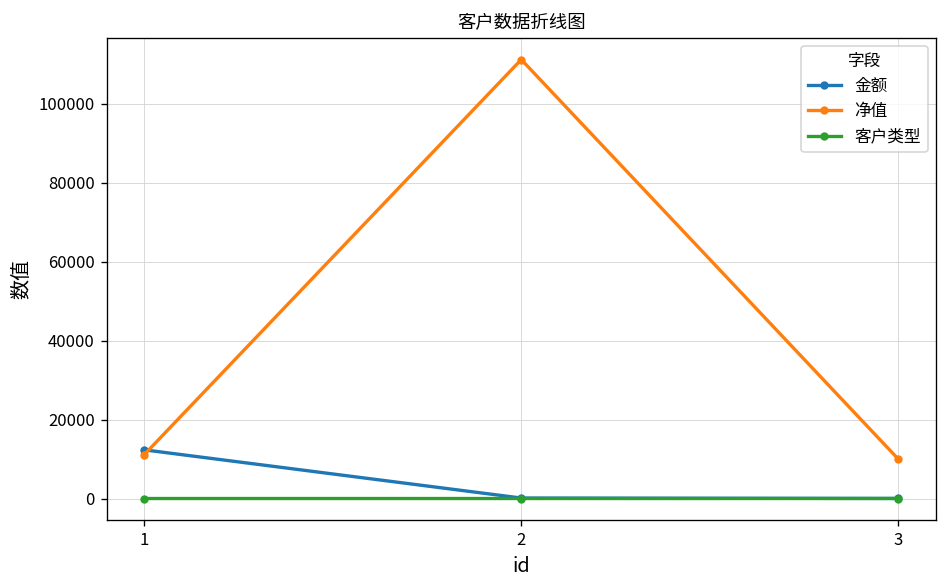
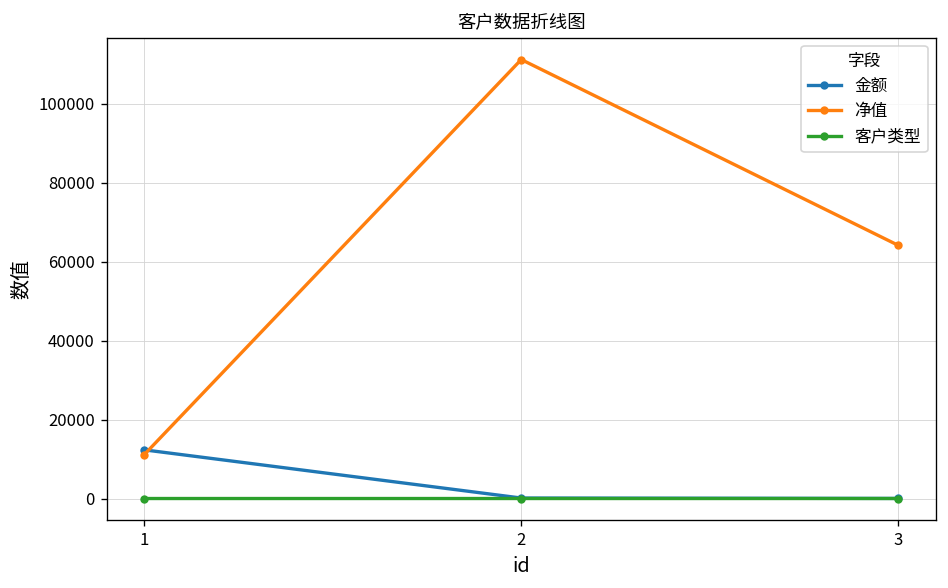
  {
    "金额": {
      "1": 12000
    },
    "净值": {
      "1": 11000,
      "2": 111000,
-     "3": 10000
+     "3": 64000
    },
    "客户类型": {
      "1": 0
    }
  }
